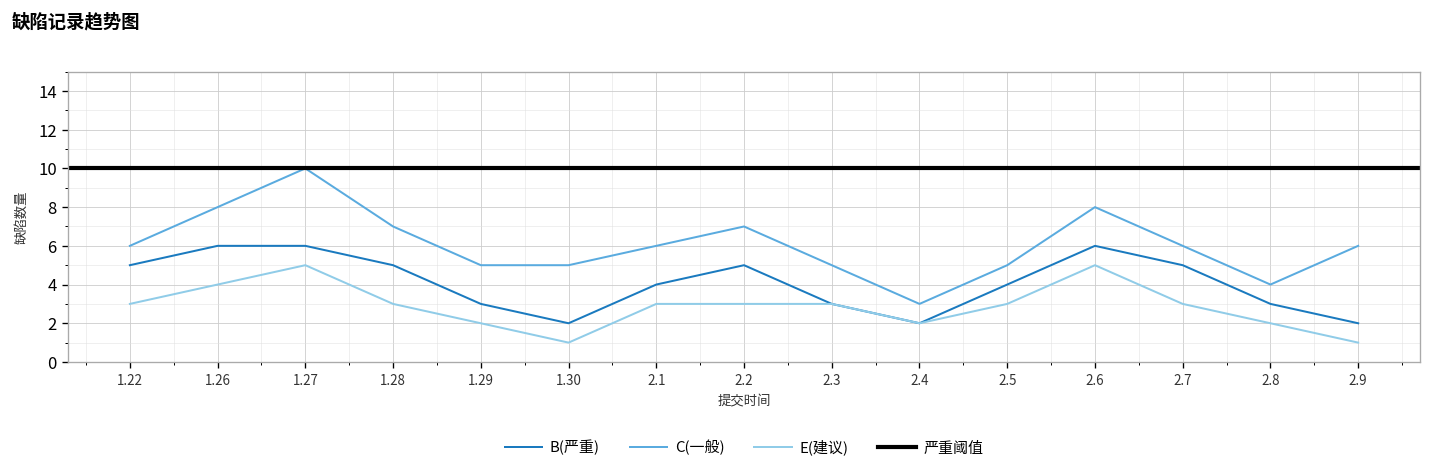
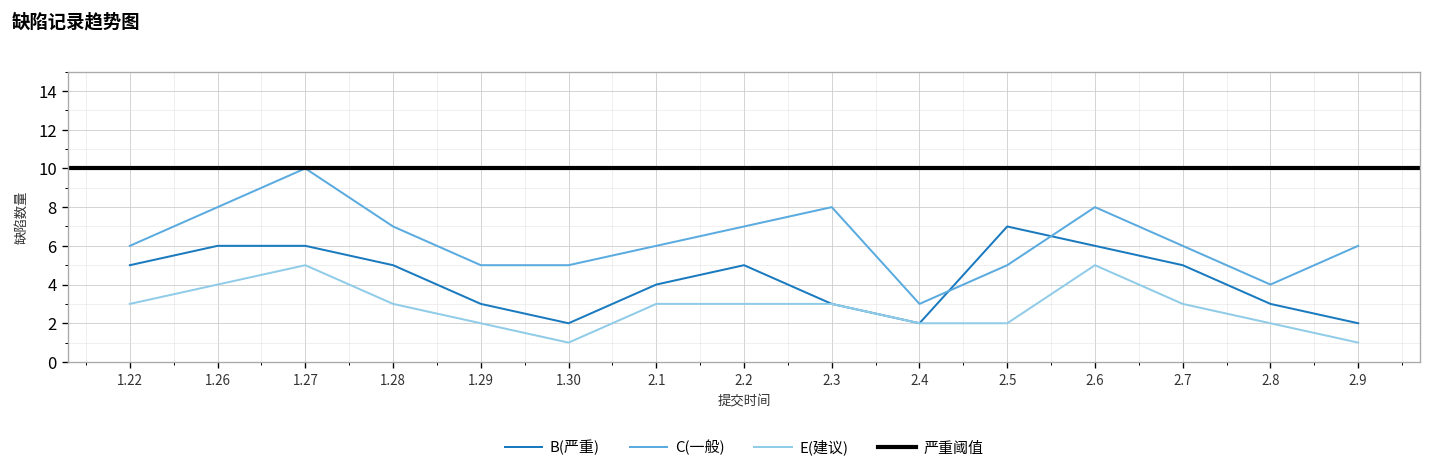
  {
    "B(严重)": {
      "1.22": 5,
      "1.26": 6,
      "1.27": 6,
      "1.28": 5,
      "1.29": 3,
      "1.30": 2,
      "2.1": 4,
      "2.2": 5,
-     "2.5": 4,
+     "2.5": 7,
      "2.6": 6,
      "2.7": 5,
      "2.8": 3,
      "2.9": 2
    },
    "C(一般)": {
      "1.22": 6,
      "1.26": 8,
      "1.27": 10,
      "1.28": 7,
      "1.29": 5,
      "1.30": 5,
      "2.1": 6,
      "2.2": 7,
-     "2.3": 5,
+     "2.3": 8,
      "2.4": 3,
      "2.5": 5,
      "2.6": 8,
      "2.7": 6,
      "2.8": 4,
      "2.9": 6
    },
    "E(建议)": {
      "1.22": 3,
      "1.26": 4,
      "1.27": 5,
      "1.28": 3,
      "1.29": 2,
      "1.30": 1,
      "2.1": 3,
      "2.2": 3,
-     "2.5": 3,
+     "2.5": 2,
      "2.6": 5,
      "2.7": 3,
      "2.8": 2,
      "2.9": 1
    }
  }
